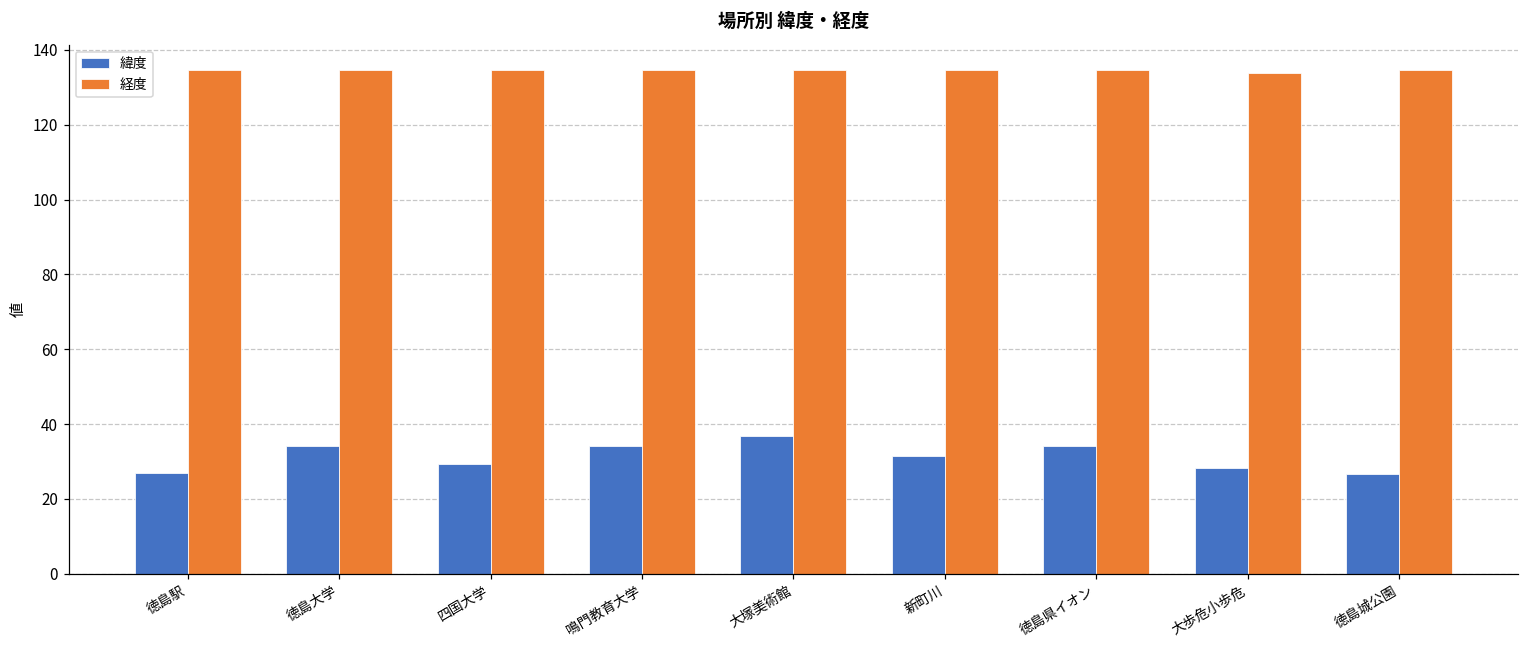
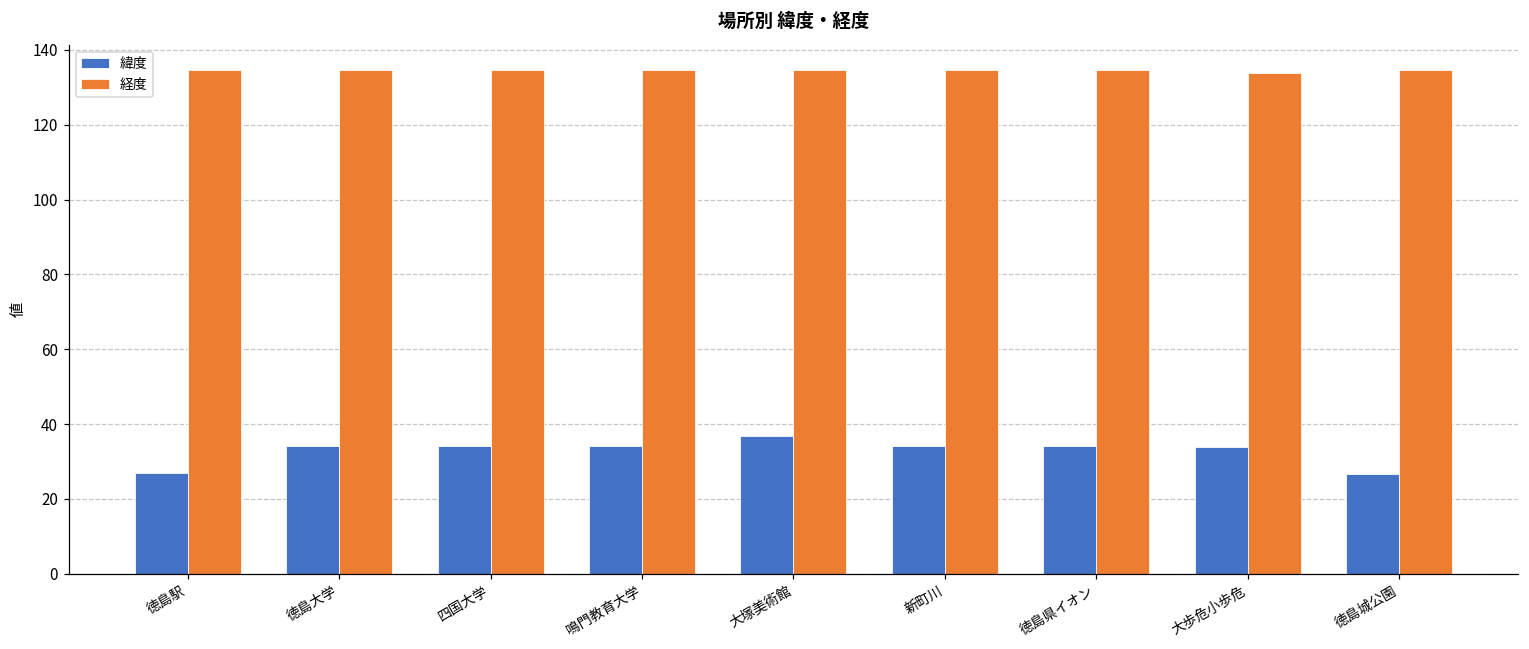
  {
    "緯度": {
      "徳島駅": 27,
      "徳島大学": 34,
-     "四国大学": 29,
+     "四国大学": 34,
      "鳴門教育大学": 34,
      "大塚美術館": 37,
-     "新町川": 32,
+     "新町川": 34,
      "徳島県イオン": 34,
-     "大歩危小歩危": 28,
+     "大歩危小歩危": 34,
      "徳島城公園": 27
    },
    "経度": {
      "徳島駅": 135,
      "徳島大学": 135,
      "四国大学": 135,
      "鳴門教育大学": 135,
      "大塚美術館": 135,
      "新町川": 135,
      "徳島県イオン": 135,
      "大歩危小歩危": 134,
      "徳島城公園": 135
    }
  }
